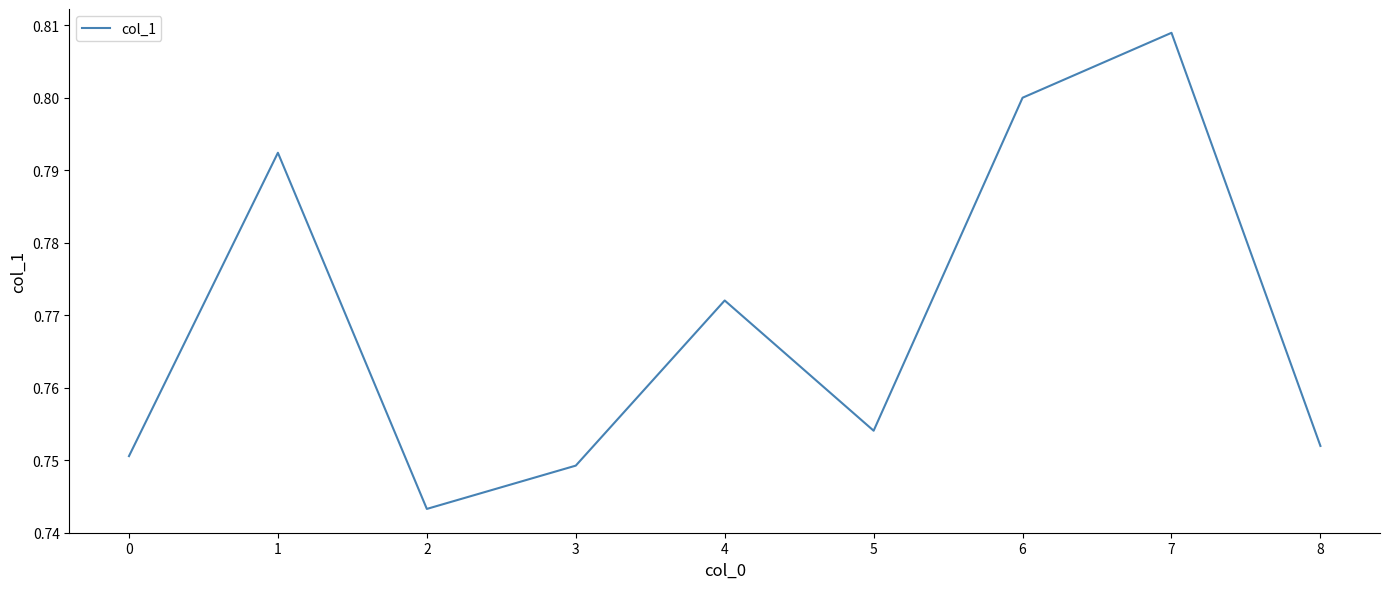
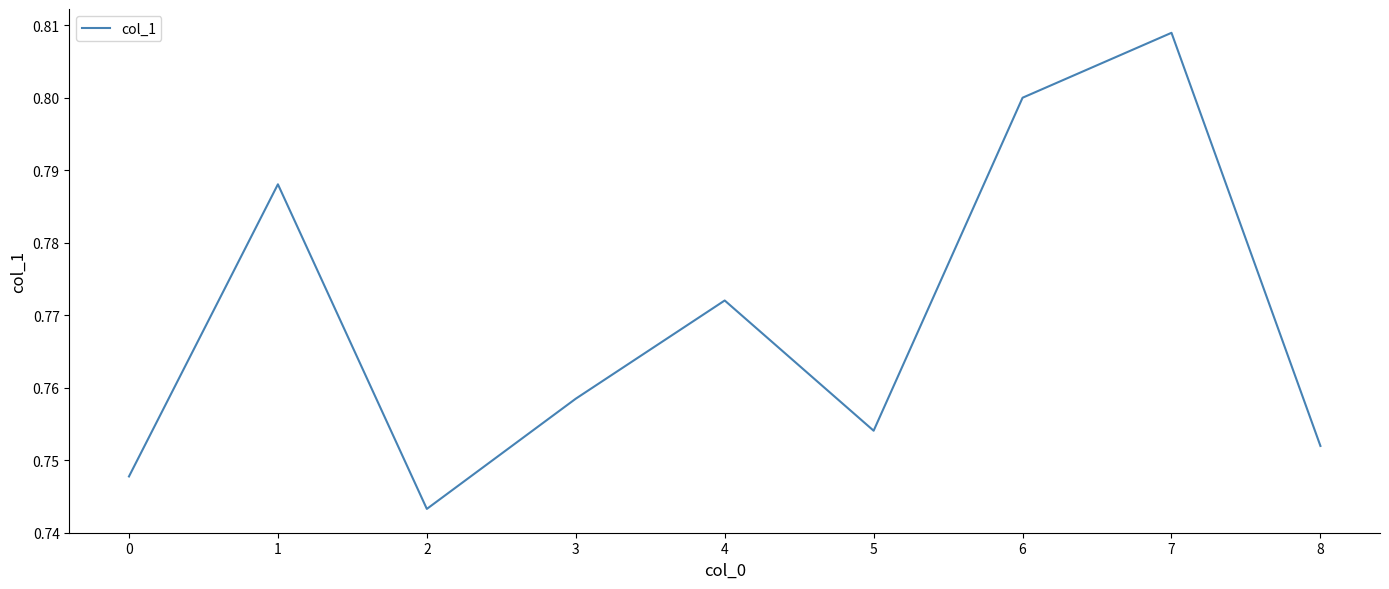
  {
-   "0": 0.751,
-   "1": 0.792,
+   "0": 0.748,
+   "1": 0.788,
    "2": 0.743,
-   "3": 0.749,
+   "3": 0.758,
    "4": 0.772,
    "5": 0.754,
    "6": 0.800,
    "7": 0.809,
    "8": 0.752
  }
